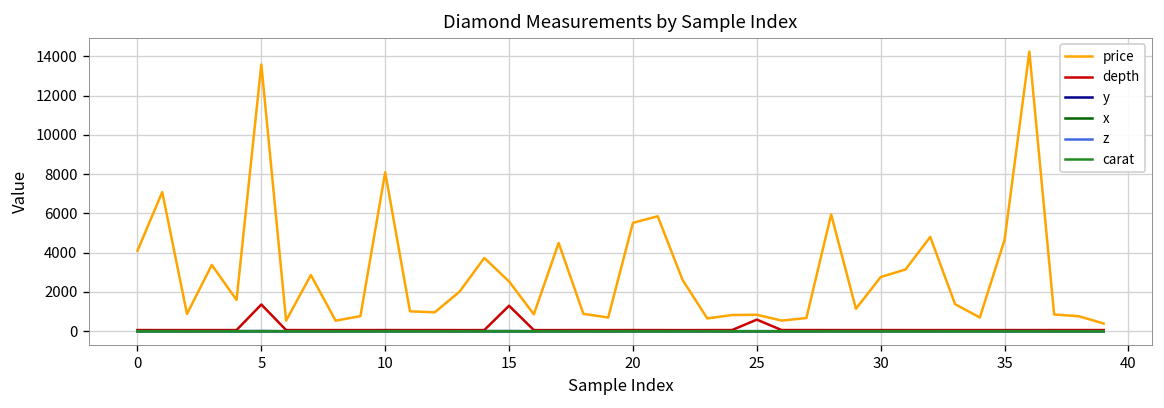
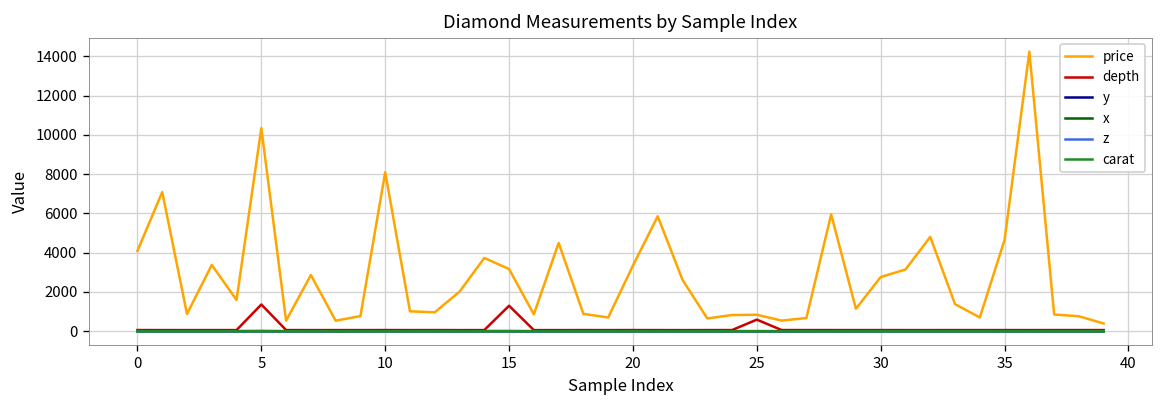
  {
    "price": {
      "0": 4100,
-     "5": 13600,
+     "5": 10300,
      "10": 8100,
-     "15": 2500,
-     "20": 5500,
+     "15": 3200,
+     "20": 3300,
      "25": 800,
      "30": 2800,
      "35": 4700
    },
    "depth": {
      "5": 1400,
      "15": 1300,
      "25": 600
    },
    "carat": {
      "5": 0,
      "15": 0,
      "25": 0
    }
  }
